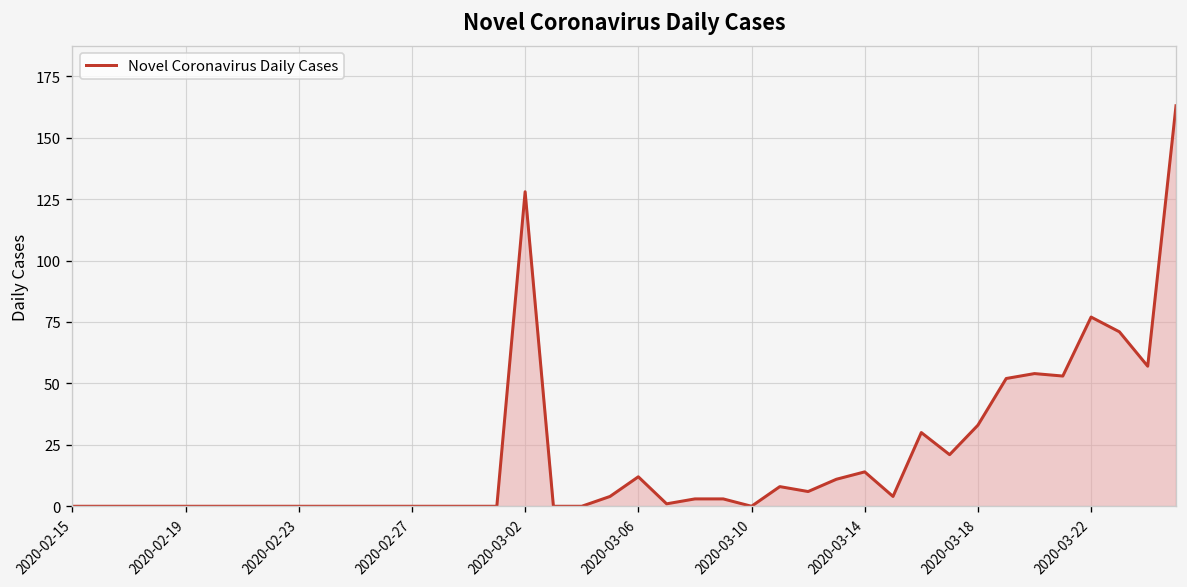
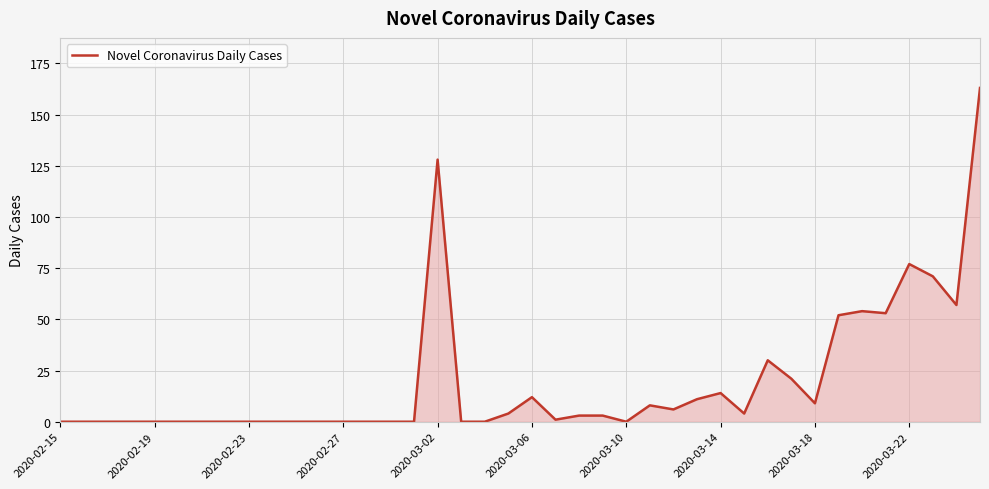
  {
    "2020-02-15": 0,
    "2020-02-19": 0,
    "2020-02-23": 0,
    "2020-02-27": 0,
    "2020-03-02": 128,
    "2020-03-06": 12,
    "2020-03-10": 0,
    "2020-03-14": 14,
-   "2020-03-18": 33,
+   "2020-03-18": 9,
    "2020-03-22": 77
  }
